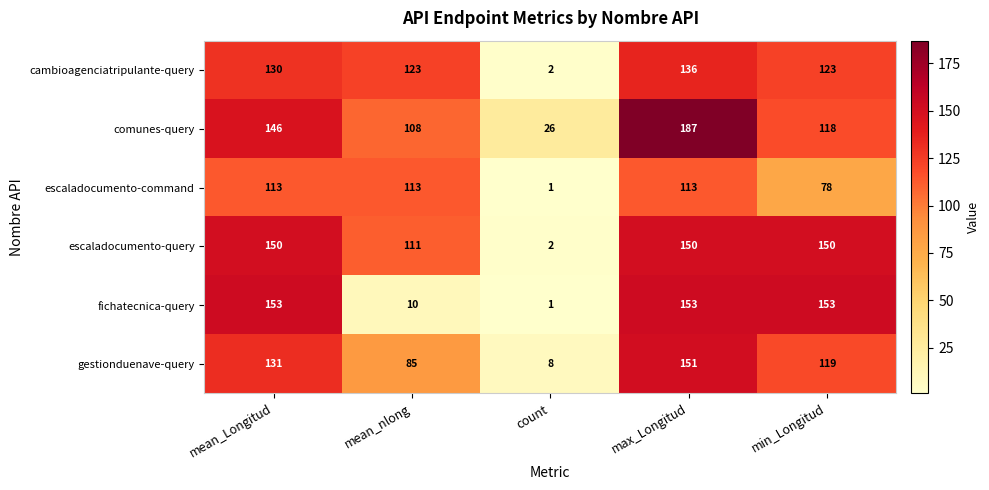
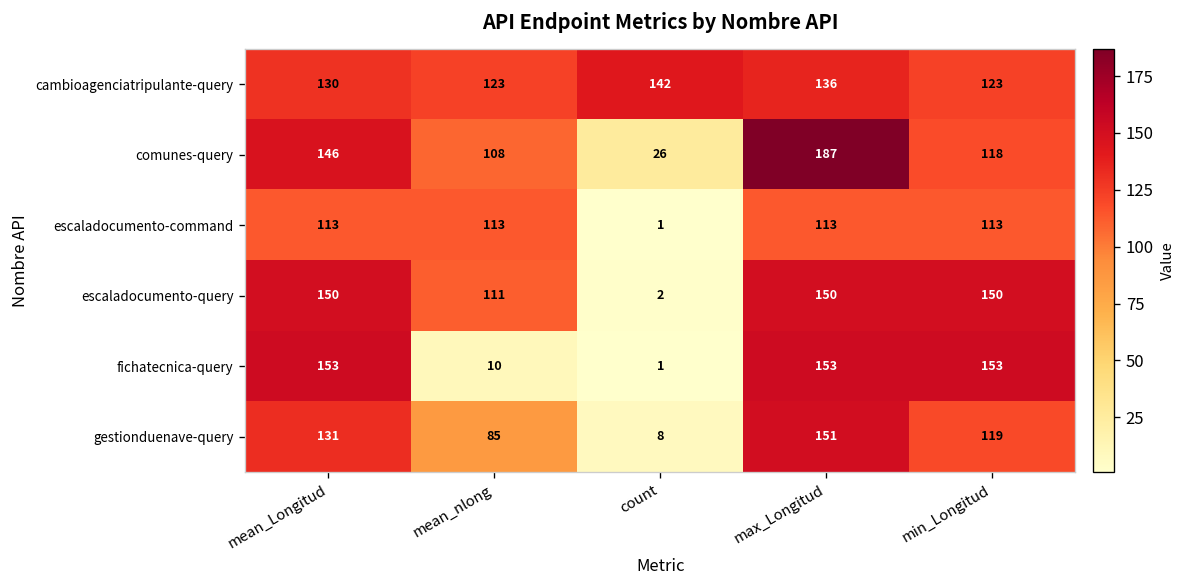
  {
    "cambioagenciatripulante-query": {
      "mean_Longitud": 130,
      "mean_nlong": 123,
-     "count": 2,
+     "count": 142,
      "max_Longitud": 136,
      "min_Longitud": 123
    },
    "comunes-query": {
      "mean_Longitud": 146,
      "mean_nlong": 108,
      "count": 26,
      "max_Longitud": 187,
      "min_Longitud": 118
    },
    "escaladocumento-command": {
      "mean_Longitud": 113,
      "mean_nlong": 113,
      "count": 1,
      "max_Longitud": 113,
-     "min_Longitud": 78
+     "min_Longitud": 113
    },
    "escaladocumento-query": {
      "mean_Longitud": 150,
      "mean_nlong": 111,
      "count": 2,
      "max_Longitud": 150,
      "min_Longitud": 150
    },
    "fichatecnica-query": {
      "mean_Longitud": 153,
      "mean_nlong": 10,
      "count": 1,
      "max_Longitud": 153,
      "min_Longitud": 153
    },
    "gestionduenave-query": {
      "mean_Longitud": 131,
      "mean_nlong": 85,
      "count": 8,
      "max_Longitud": 151,
      "min_Longitud": 119
    }
  }
